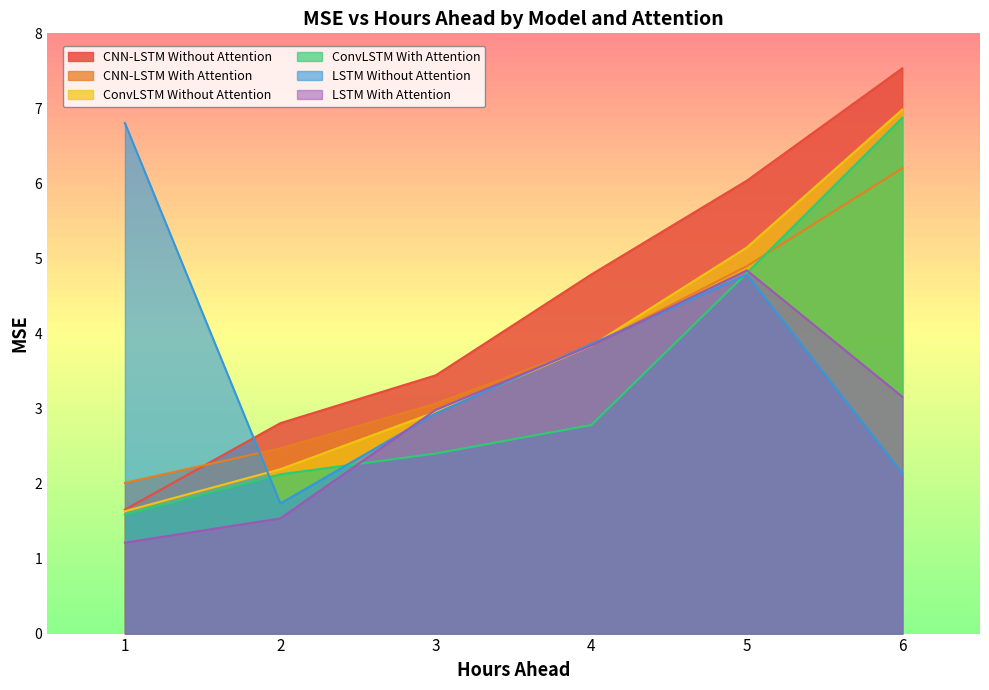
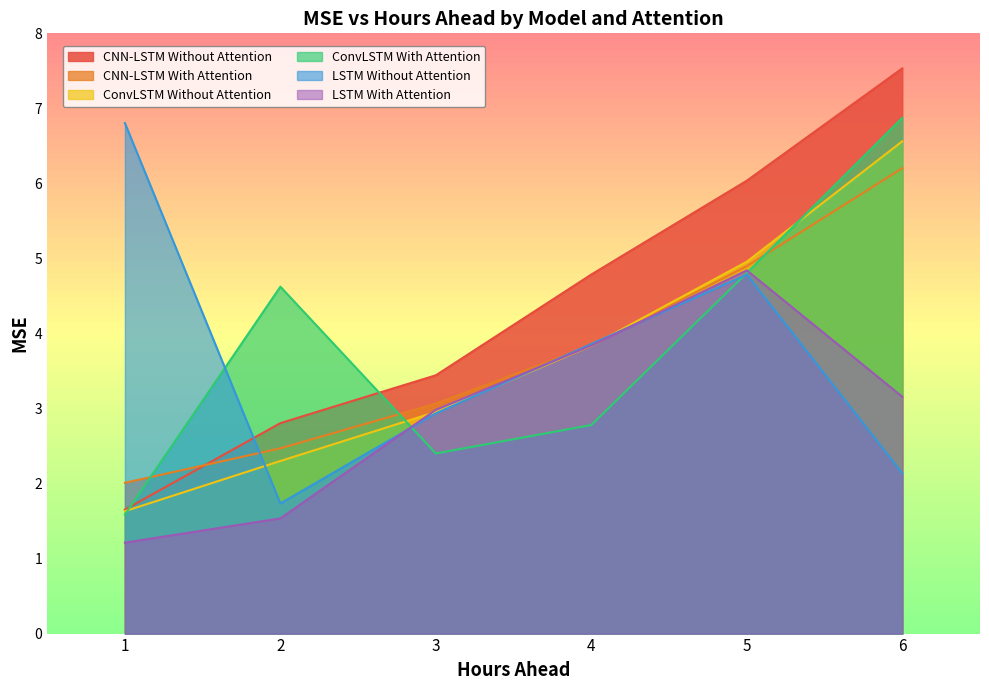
  {
    "ConvLSTM Without Attention": {
-     "2": 2.2,
-     "5": 5.1,
-     "6": 7.0
+     "2": 2.3,
+     "5": 5.0,
+     "6": 6.6
    },
    "ConvLSTM With Attention": {
      "1": 1.6,
-     "2": 2.1,
+     "2": 4.6,
      "3": 2.4,
      "4": 2.8,
      "6": 6.9
    },
    "LSTM Without Attention": {
      "1": 6.8,
      "2": 1.7,
      "6": 2.1
    },
    "LSTM With Attention": {
      "1": 1.2,
      "2": 1.5,
      "5": 4.8,
      "6": 3.2
    }
  }
